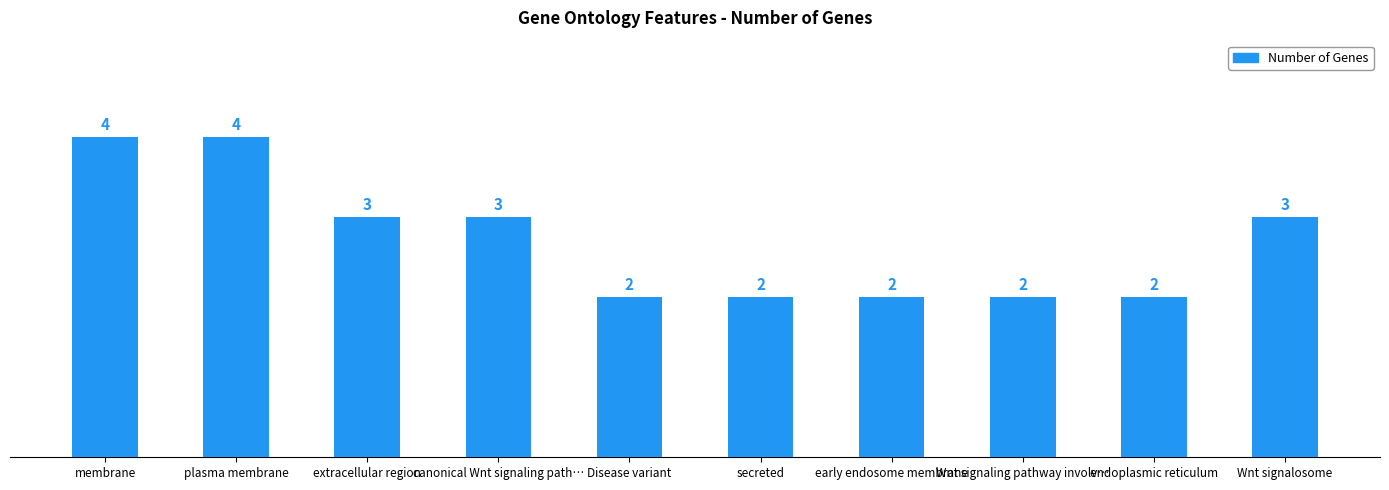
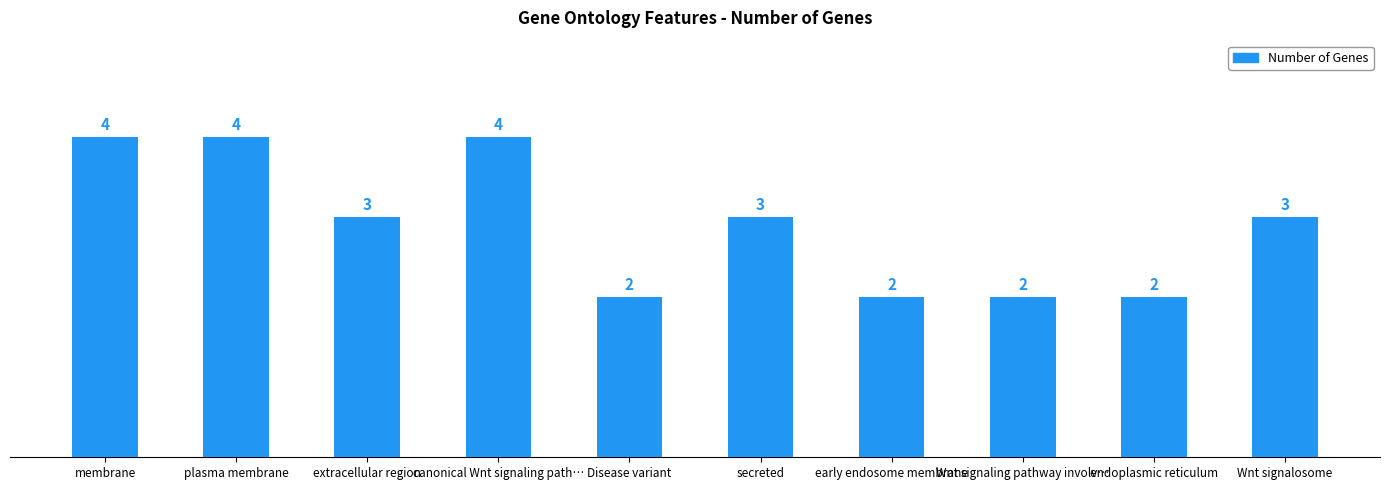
  {
    "membrane": 4,
    "plasma membrane": 4,
    "extracellular region": 3,
-   "canonical Wnt signaling path…": 3,
+   "canonical Wnt signaling path…": 4,
    "Disease variant": 2,
-   "secreted": 2,
+   "secreted": 3,
    "Wnt signalosome": 3
  }
